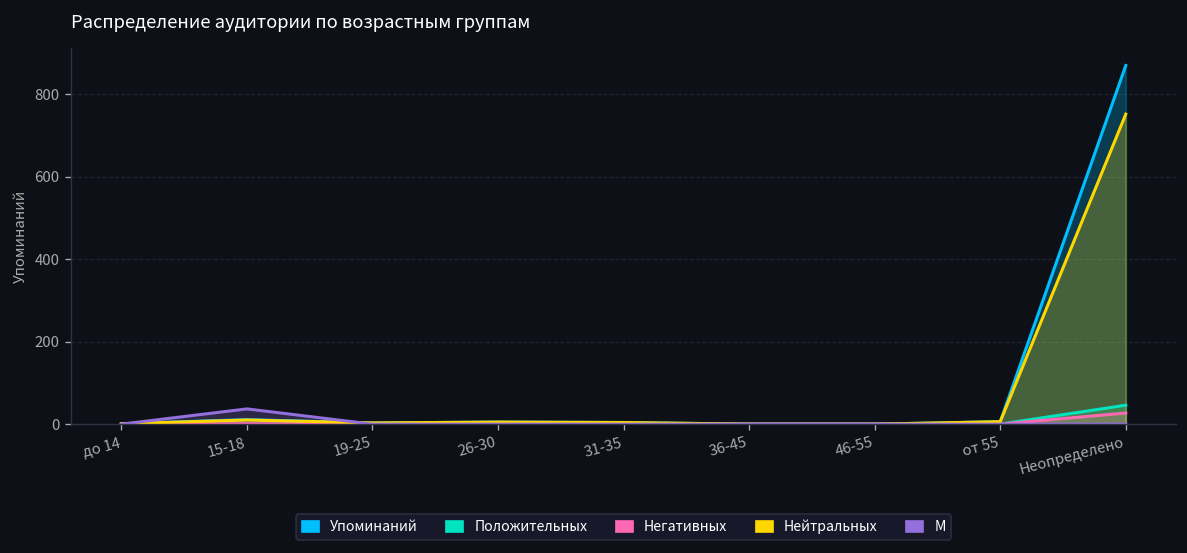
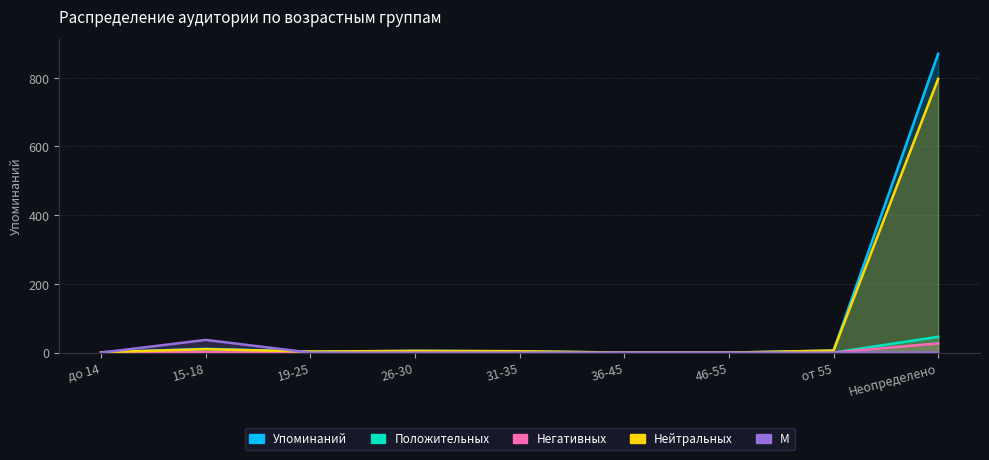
  {
    "Нейтральных": {
-     "Неопределено": 750
+     "Неопределено": 800
    }
  }
